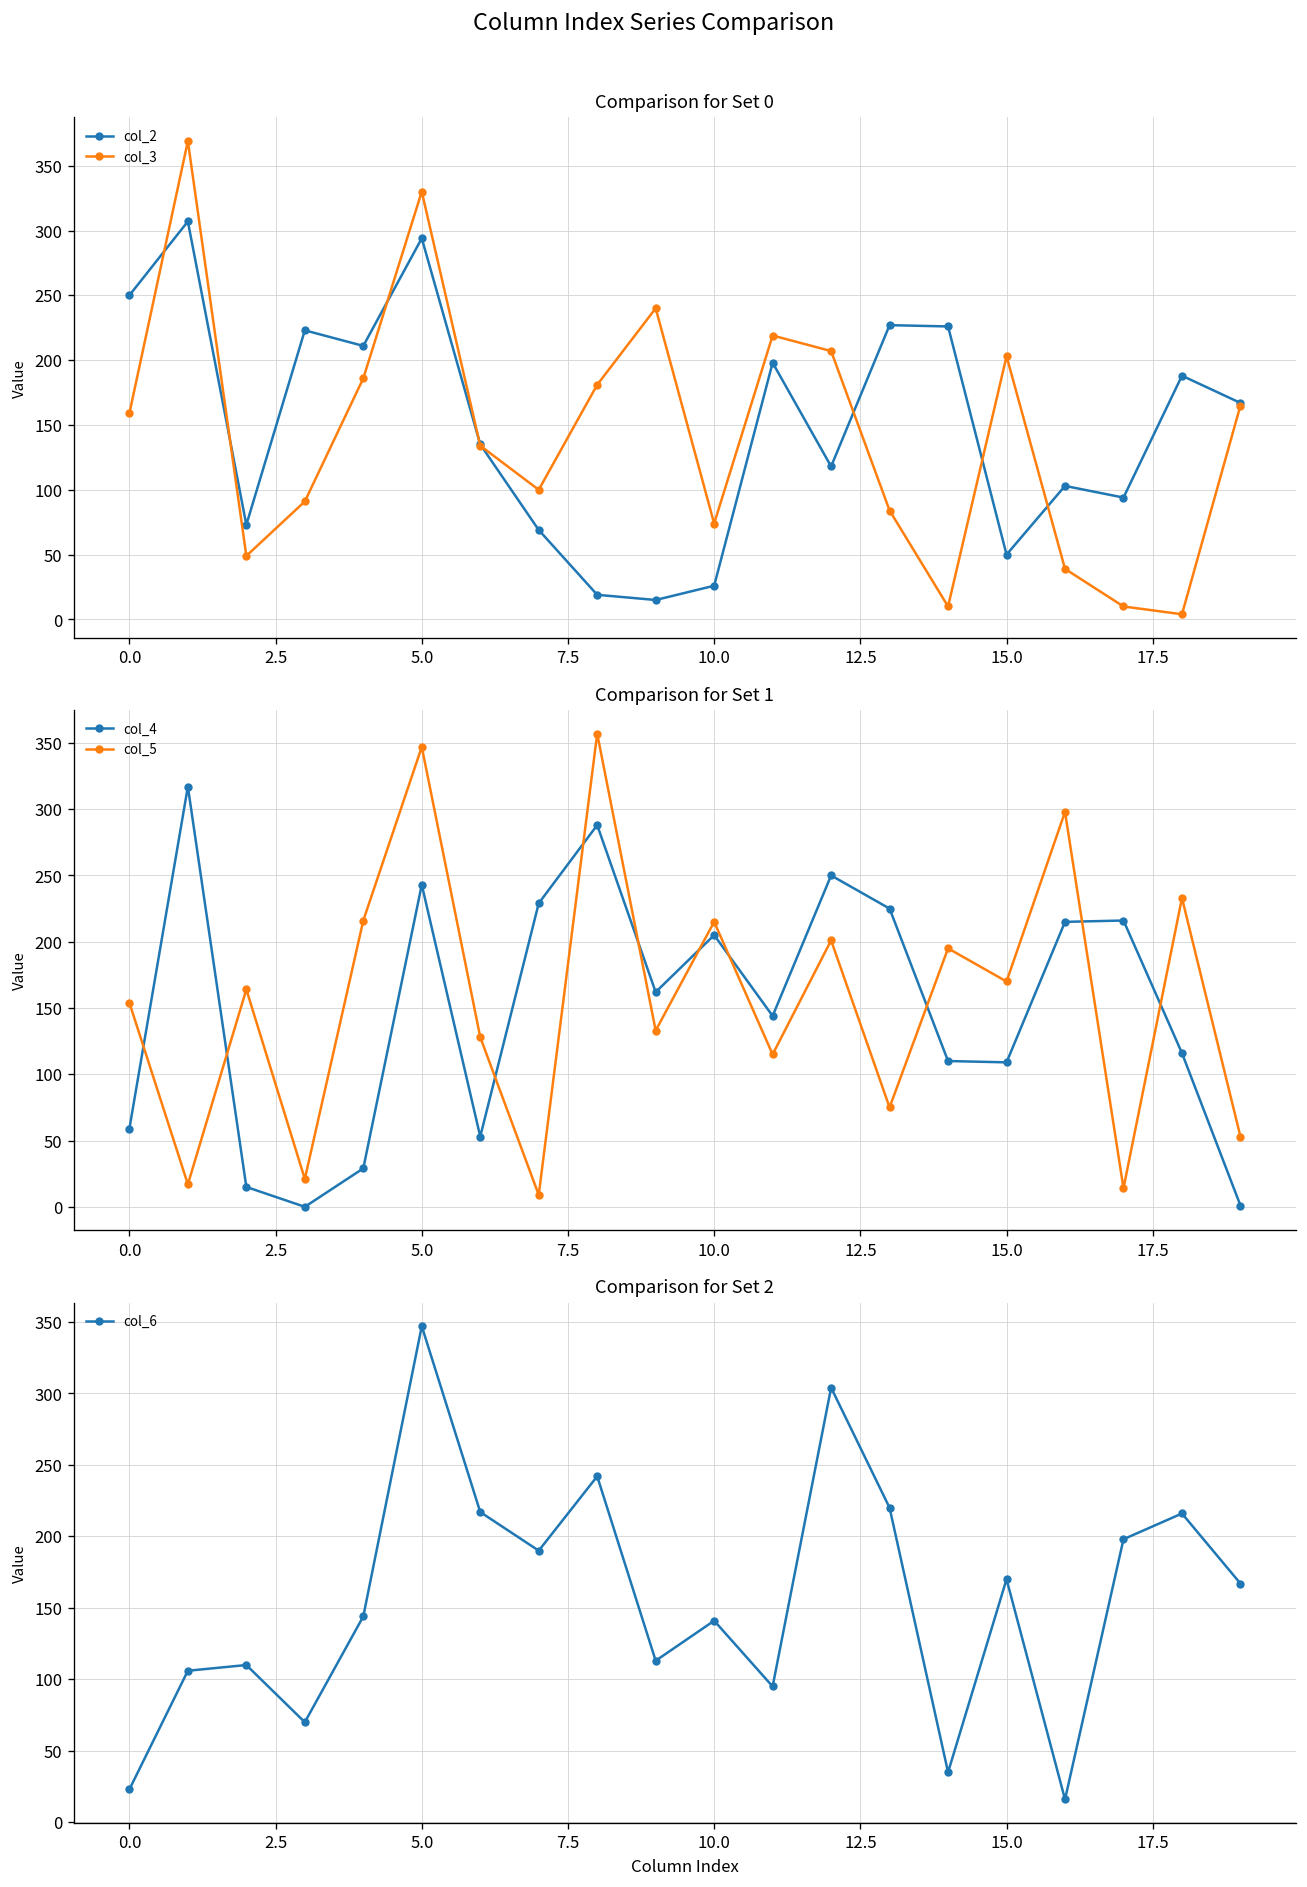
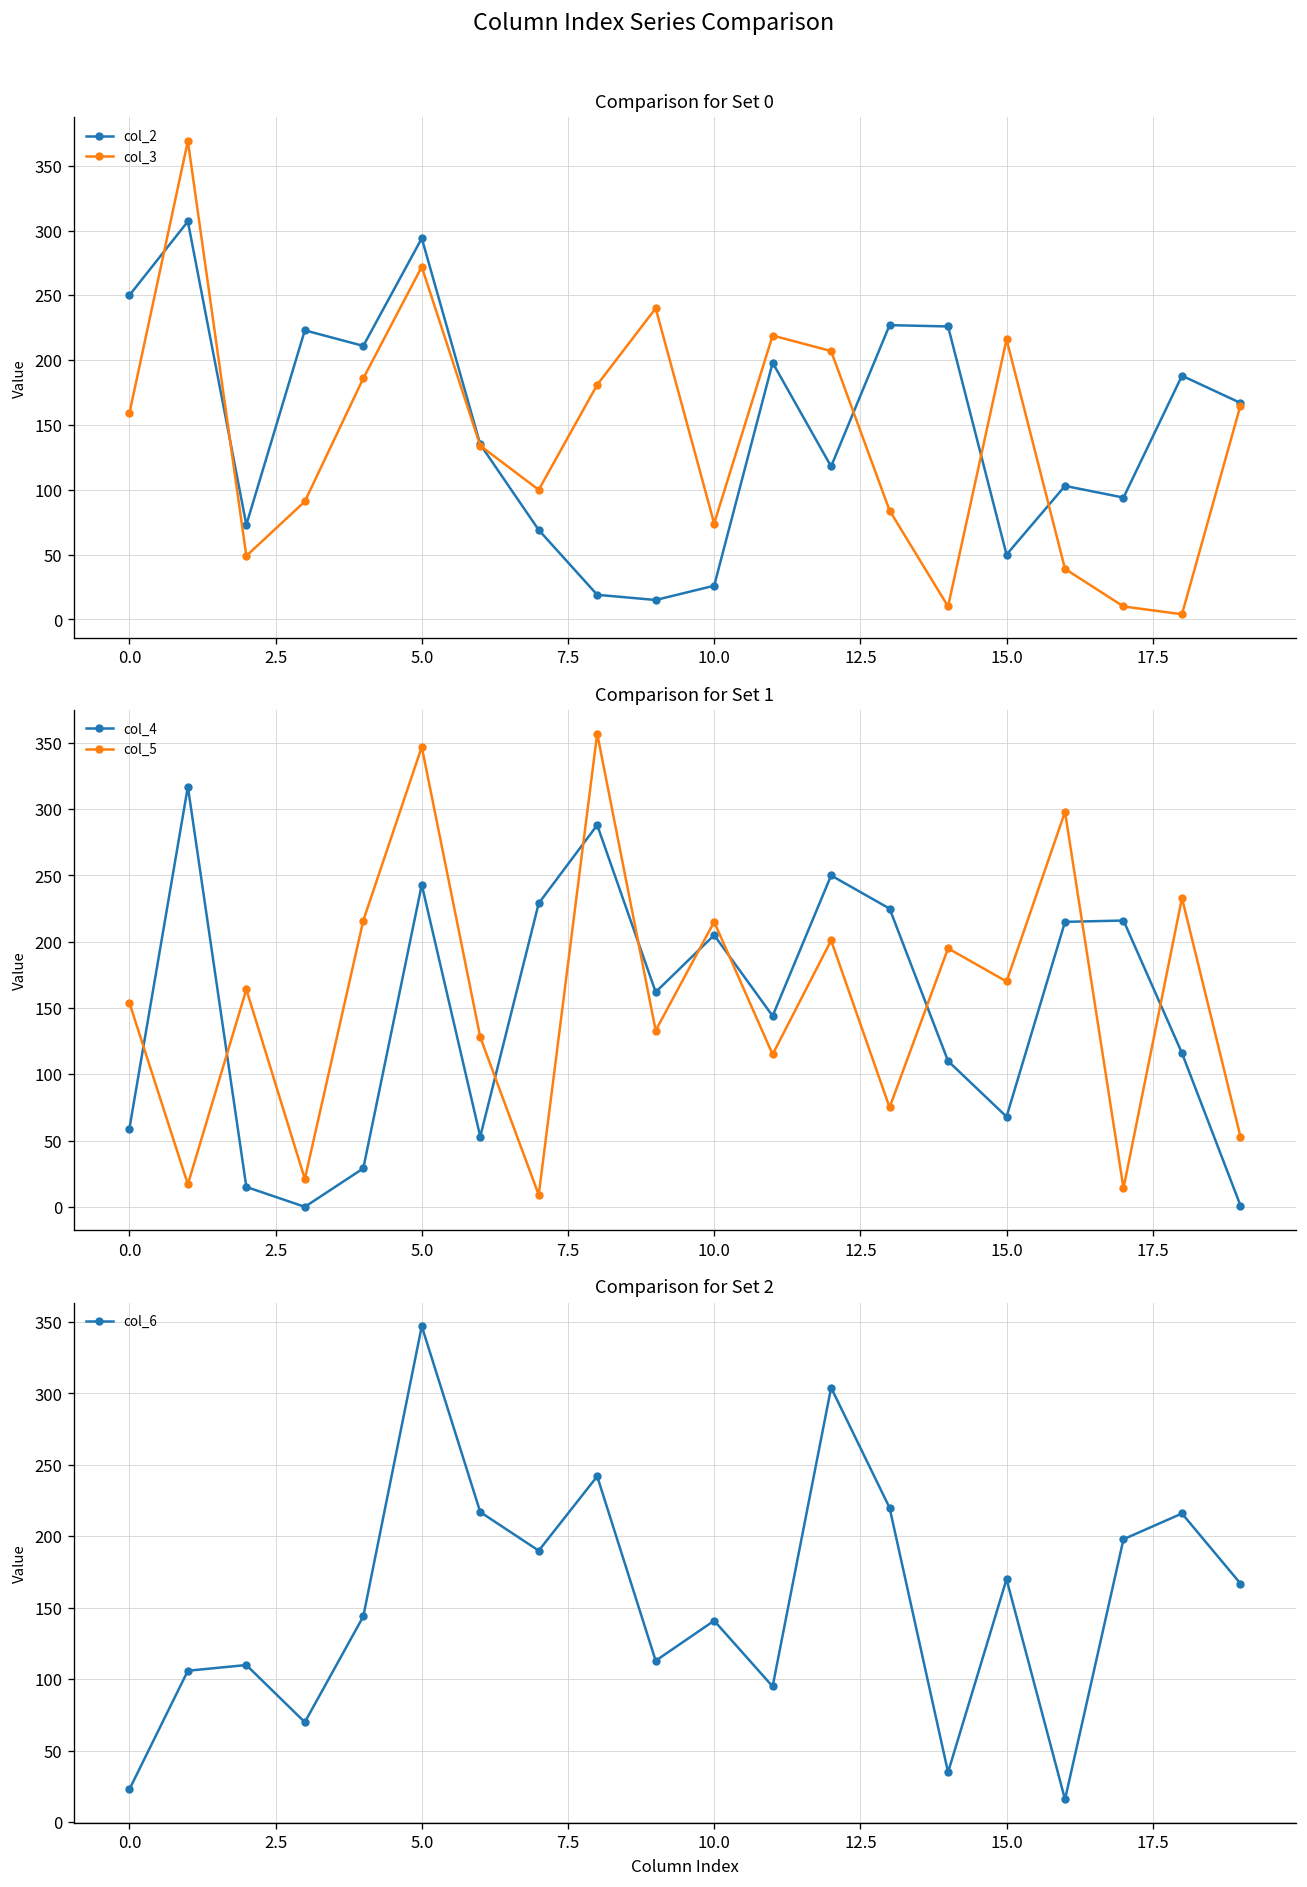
  {
    "Comparison for Set 0": {
      "col_2": {
        "0.0": 250,
        "5.0": 294,
        "10.0": 26,
        "15.0": 50
      },
      "col_3": {
        "0.0": 159,
-       "5.0": 330,
+       "5.0": 272,
        "10.0": 74,
-       "15.0": 203
+       "15.0": 216
      }
    },
    "Comparison for Set 1": {
      "col_4": {
        "0.0": 59,
        "5.0": 243,
        "10.0": 205,
-       "15.0": 109
+       "15.0": 68
      },
      "col_5": {
        "0.0": 154,
        "5.0": 347,
        "10.0": 215,
        "15.0": 170
      }
    },
    "Comparison for Set 2": {
      "0.0": 23,
      "5.0": 347,
      "10.0": 141,
      "15.0": 170
    }
  }
